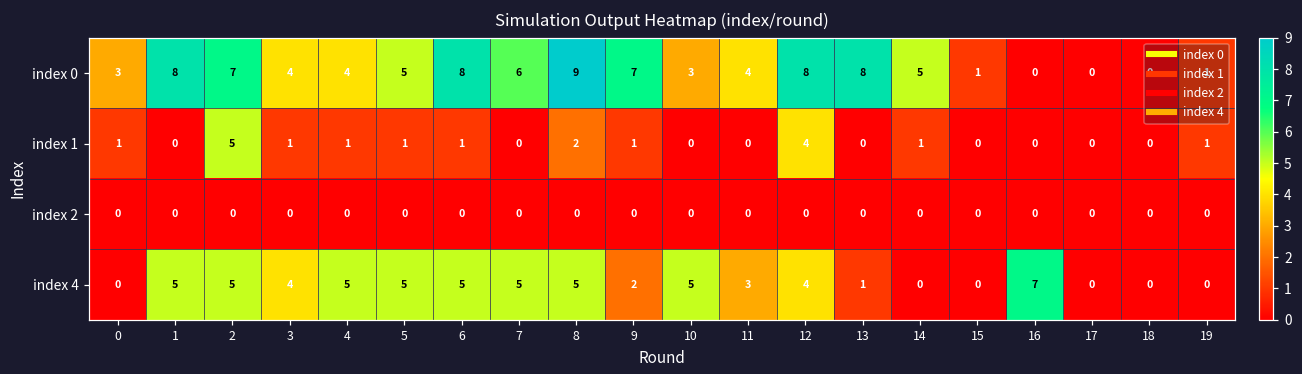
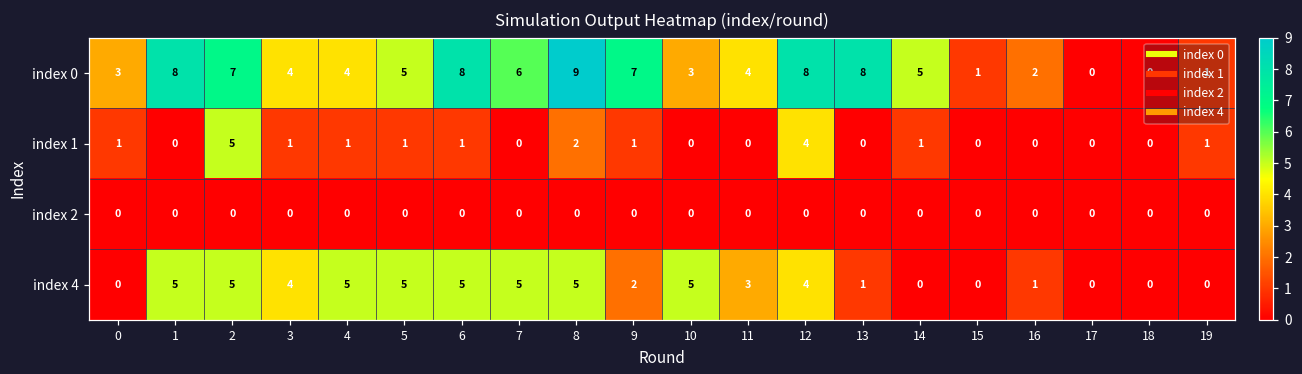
  {
    "index 0": {
      "0": 3,
      "1": 8,
      "2": 7,
      "3": 4,
      "4": 4,
      "5": 5,
      "6": 8,
      "7": 6,
      "8": 9,
      "9": 7,
      "10": 3,
      "11": 4,
      "12": 8,
      "13": 8,
      "14": 5,
      "15": 1,
-     "16": 0,
+     "16": 2,
      "17": 0
    },
    "index 1": {
      "0": 1,
      "1": 0,
      "2": 5,
      "3": 1,
      "4": 1,
      "5": 1,
      "6": 1,
      "7": 0,
      "8": 2,
      "9": 1,
      "10": 0,
      "11": 0,
      "12": 4,
      "13": 0,
      "14": 1,
      "15": 0,
      "16": 0,
      "17": 0,
      "18": 0,
      "19": 1
    },
    "index 2": {
      "0": 0,
      "1": 0,
      "2": 0,
      "3": 0,
      "4": 0,
      "5": 0,
      "6": 0,
      "7": 0,
      "8": 0,
      "9": 0,
      "10": 0,
      "11": 0,
      "12": 0,
      "13": 0,
      "14": 0,
      "15": 0,
      "16": 0,
      "17": 0,
      "18": 0,
      "19": 0
    },
    "index 4": {
      "0": 0,
      "1": 5,
      "2": 5,
      "3": 4,
      "4": 5,
      "5": 5,
      "6": 5,
      "7": 5,
      "8": 5,
      "9": 2,
      "10": 5,
      "11": 3,
      "12": 4,
      "13": 1,
      "14": 0,
      "15": 0,
-     "16": 7,
+     "16": 1,
      "17": 0,
      "18": 0,
      "19": 0
    }
  }
